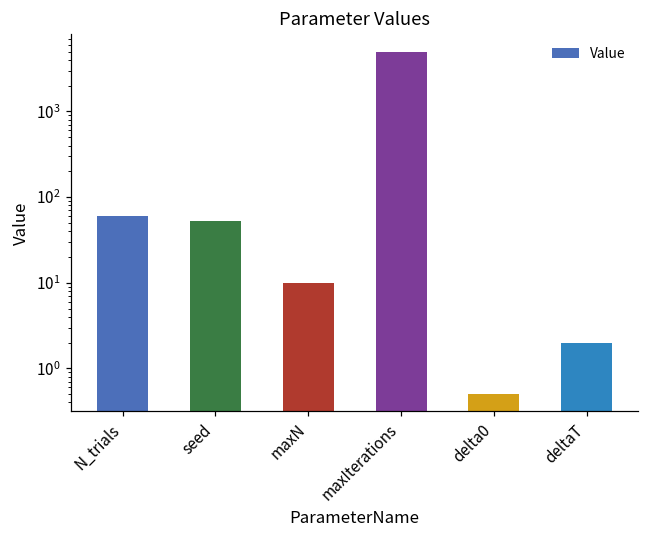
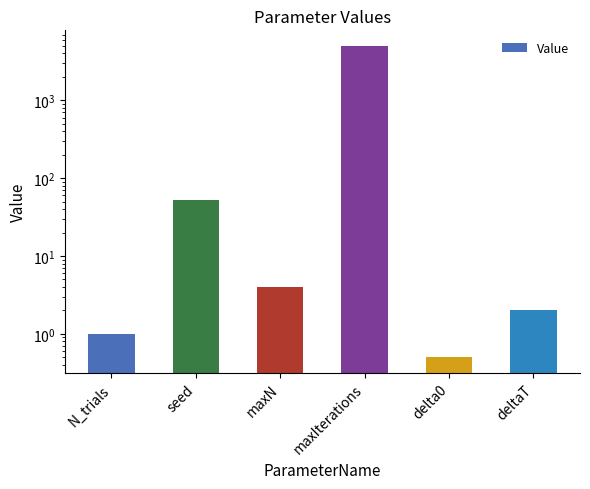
  {
-   "N_trials": 60,
+   "N_trials": 1,
    "seed": 50,
-   "maxN": 10,
+   "maxN": 4,
    "maxIterations": 5000,
    "delta0": 0.5,
    "deltaT": 2
  }
